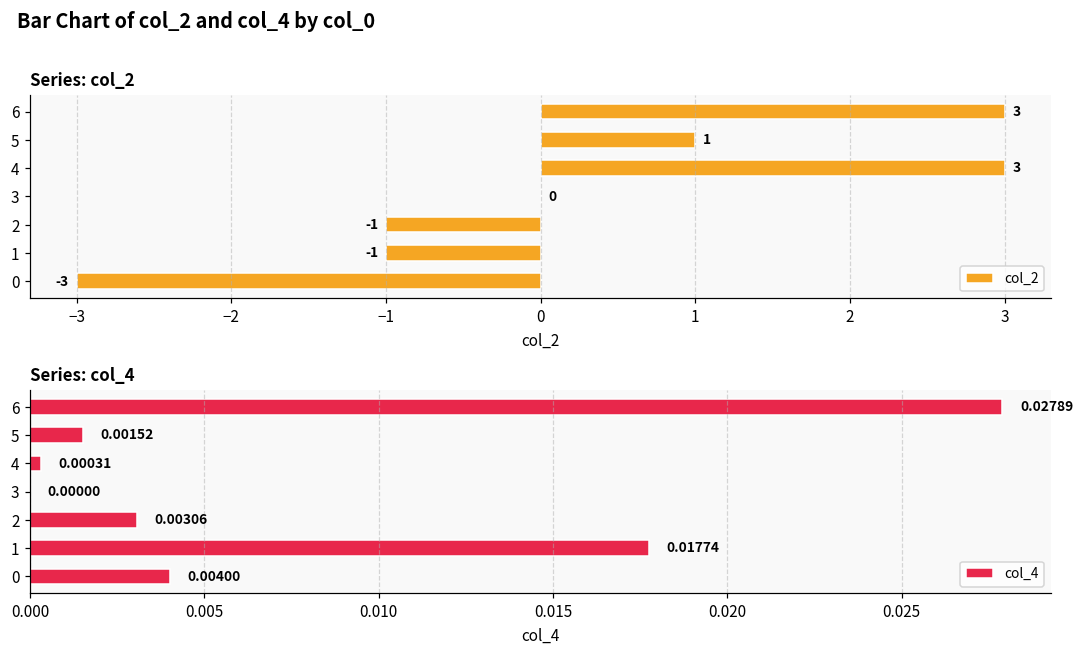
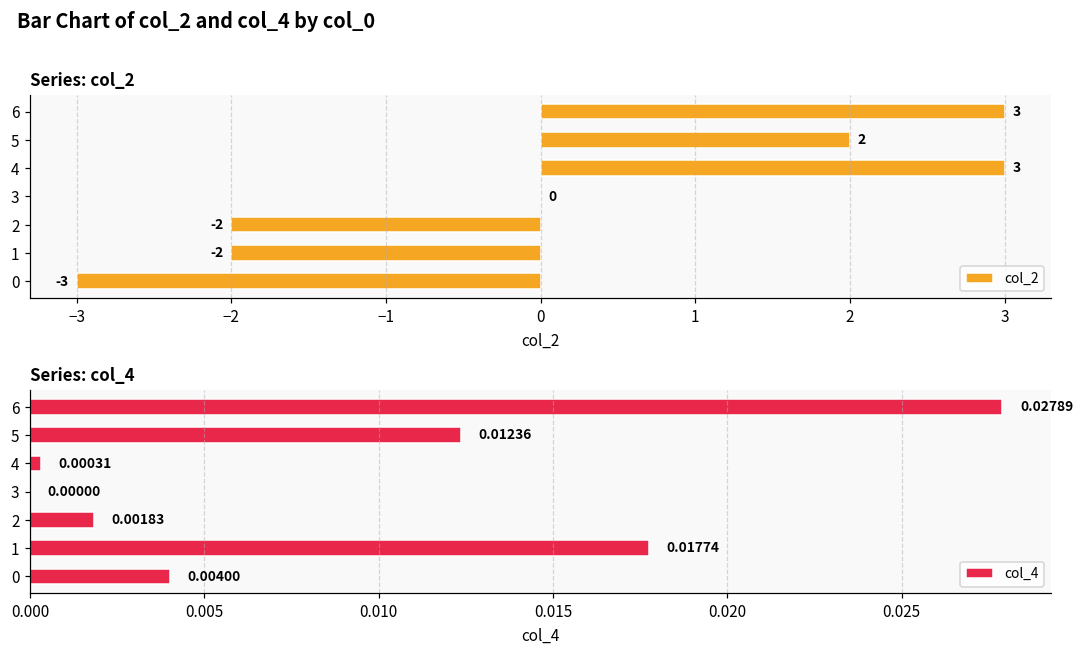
  {
    "Series: col_2": {
      "col_2": {
        "6": 3,
-       "5": 1,
+       "5": 2,
        "4": 3,
        "3": 0,
-       "2": -1,
-       "1": -1,
+       "2": -2,
+       "1": -2,
        "0": -3
      }
    },
    "Series: col_4": {
      "6": 0.02789,
-     "5": 0.00152,
+     "5": 0.01236,
      "4": 0.00031,
      "3": 0.00000,
-     "2": 0.00306,
+     "2": 0.00183,
      "1": 0.01774,
      "0": 0.00400
    }
  }
